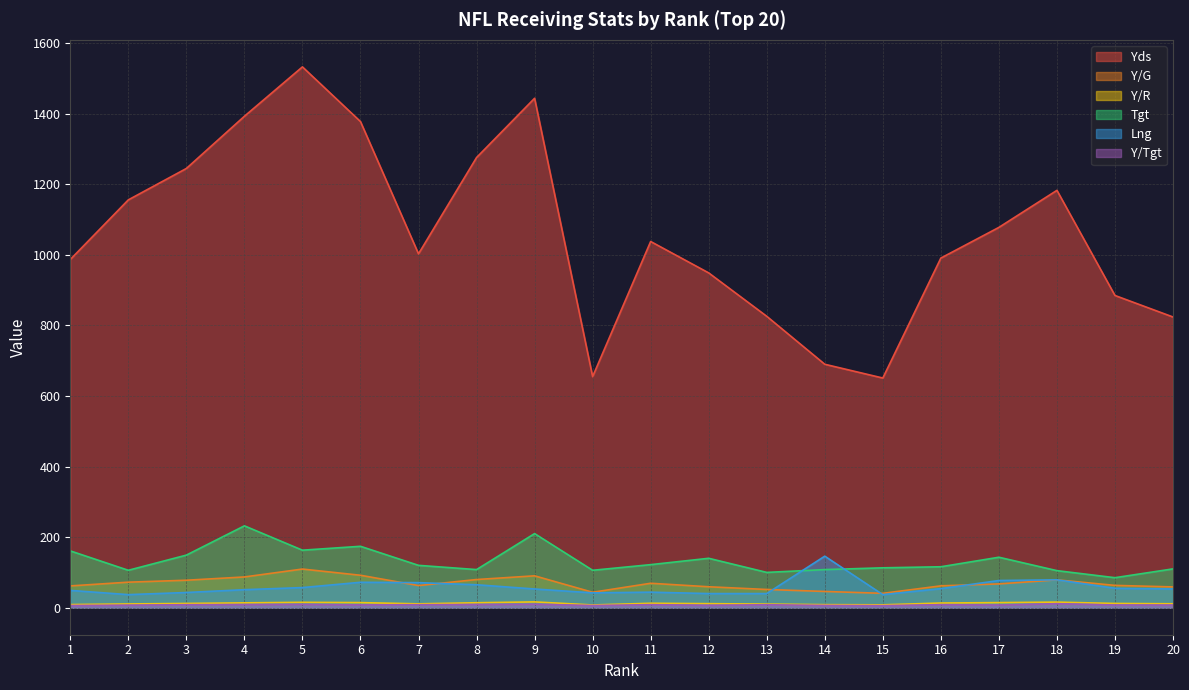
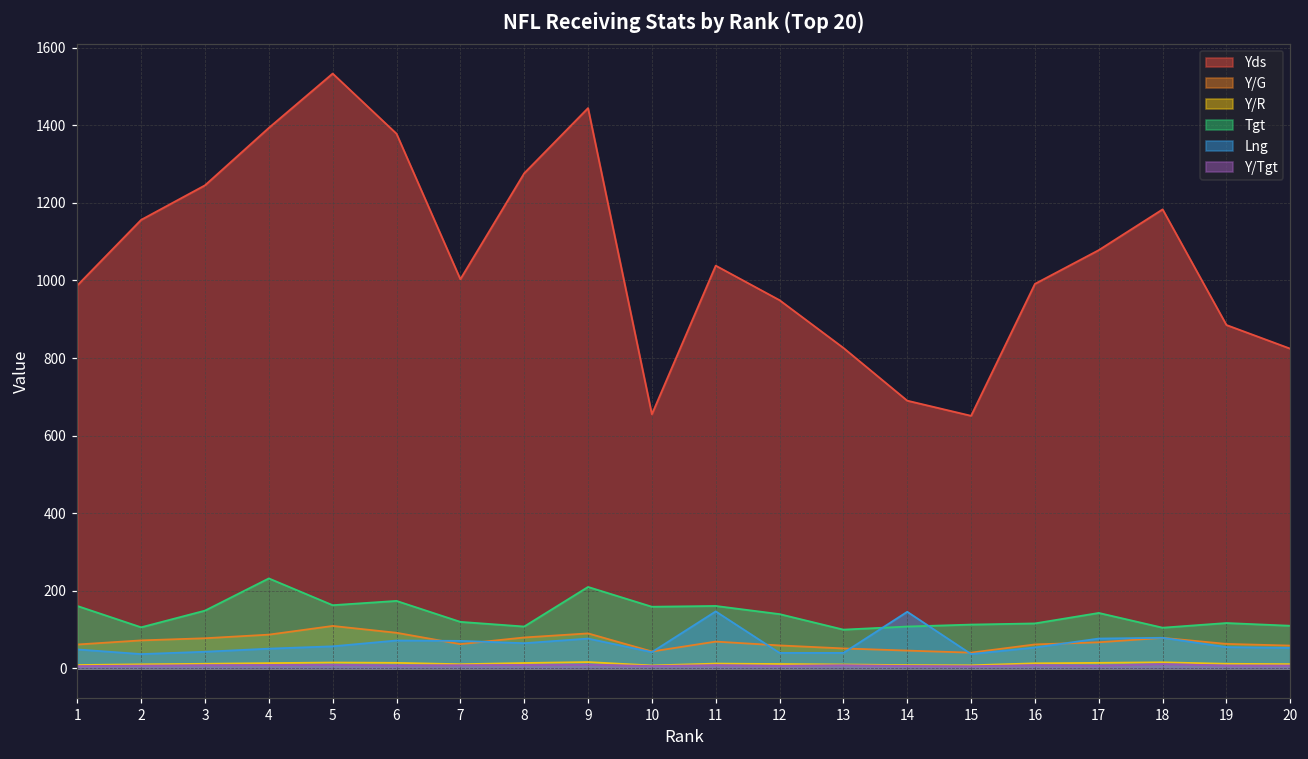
  {
    "Tgt": {
      "1": 160,
      "2": 110,
      "3": 150,
      "4": 230,
      "5": 160,
      "6": 170,
      "7": 120,
      "8": 110,
      "9": 210,
-     "10": 110,
-     "11": 120,
+     "10": 160,
+     "11": 160,
      "12": 140,
      "13": 100,
      "14": 110,
      "15": 110,
      "16": 120,
      "17": 140,
      "18": 110,
-     "19": 90,
+     "19": 120,
      "20": 110
    },
    "Lng": {
      "1": 50,
      "2": 40,
      "3": 40,
      "4": 50,
      "5": 60,
      "6": 70,
      "7": 70,
      "8": 70,
-     "9": 50,
-     "11": 40,
+     "9": 80,
+     "11": 150,
      "12": 40,
      "13": 40,
      "14": 150,
      "16": 50,
      "17": 80,
      "19": 60
    }
  }
